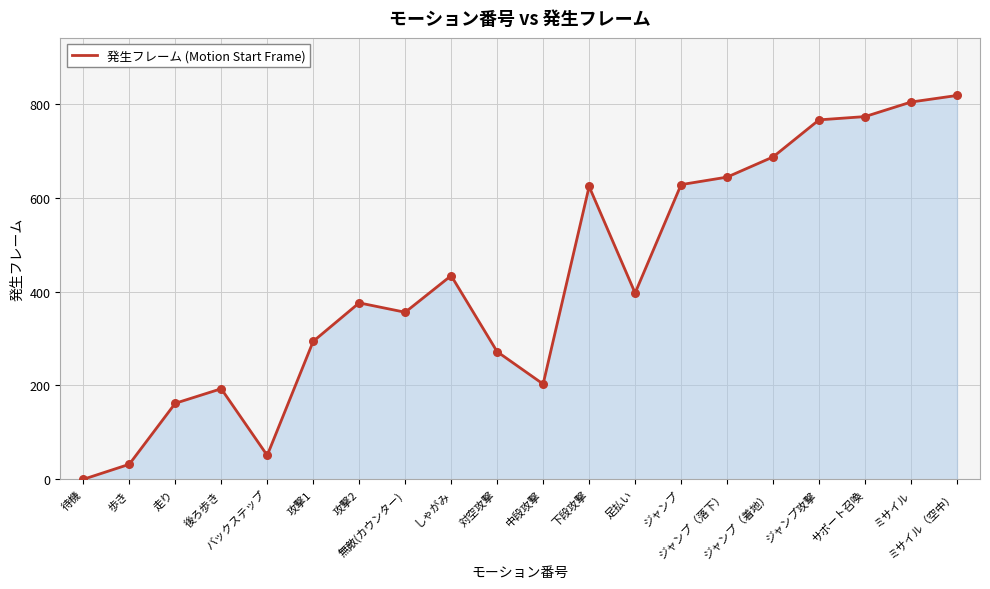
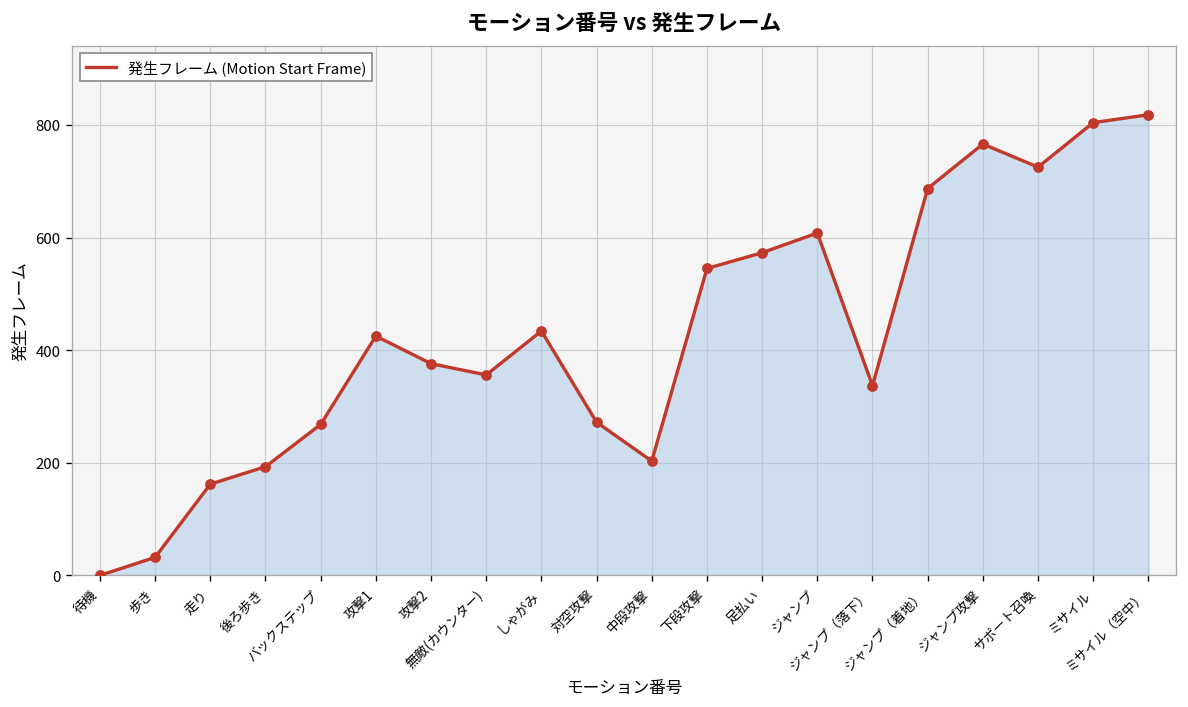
  {
    "待機": 0,
    "歩き": 30,
    "走り": 160,
    "後ろ歩き": 190,
-   "バックステップ": 50,
-   "攻撃1": 290,
+   "バックステップ": 270,
+   "攻撃1": 430,
    "攻撃2": 380,
    "無敵(カウンター)": 360,
    "しゃがみ": 430,
    "対空攻撃": 270,
    "中段攻撃": 200,
-   "下段攻撃": 620,
-   "足払い": 400,
-   "ジャンプ": 630,
-   "ジャンプ（落下）": 640,
+   "下段攻撃": 550,
+   "足払い": 570,
+   "ジャンプ": 610,
+   "ジャンプ（落下）": 340,
    "ジャンプ（着地）": 690,
    "ジャンプ攻撃": 770,
-   "サポート召喚": 770,
+   "サポート召喚": 730,
    "ミサイル": 800,
    "ミサイル（空中）": 820
  }
